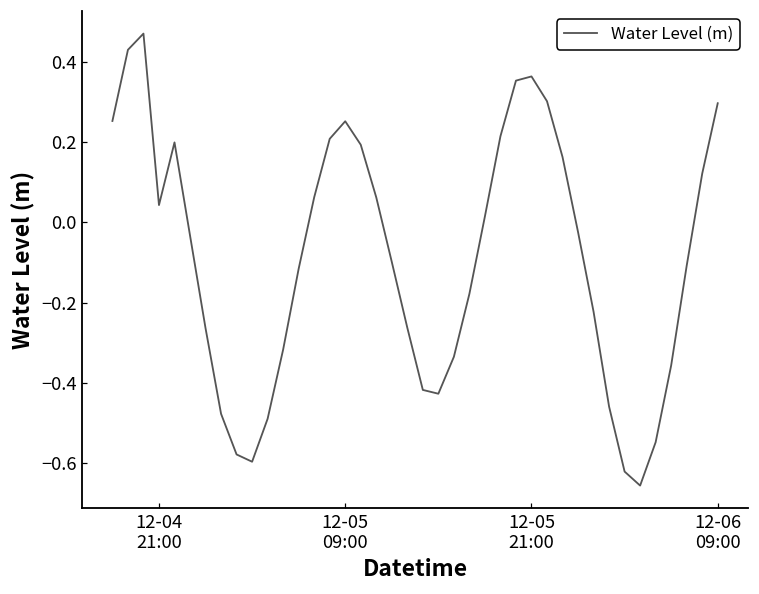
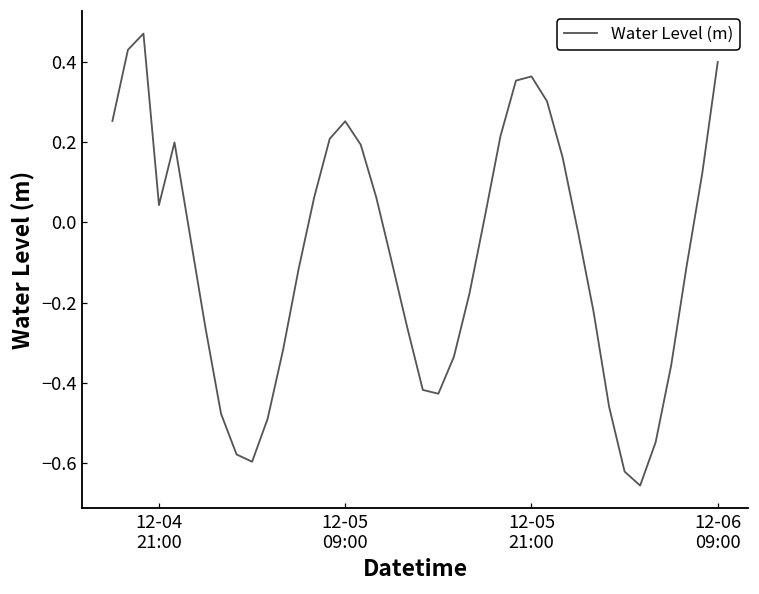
  {
    "12-04 21:00": 0.04,
    "12-05 09:00": 0.25,
    "12-05 21:00": 0.36,
-   "12-06 09:00": 0.30
+   "12-06 09:00": 0.40
  }
